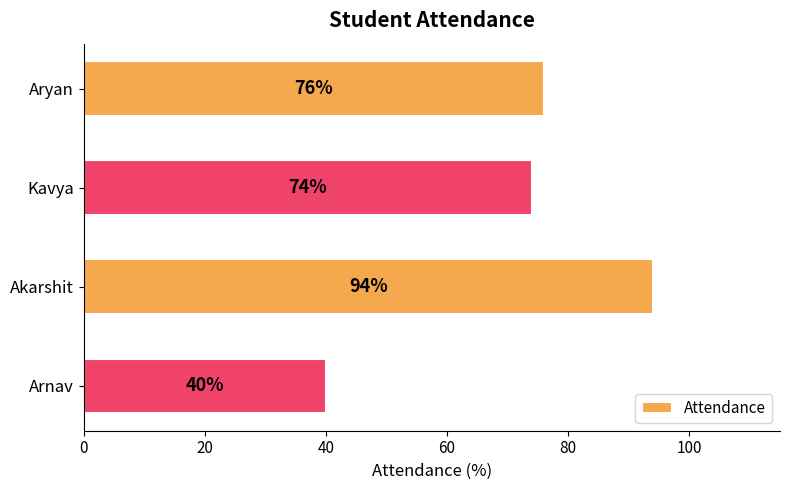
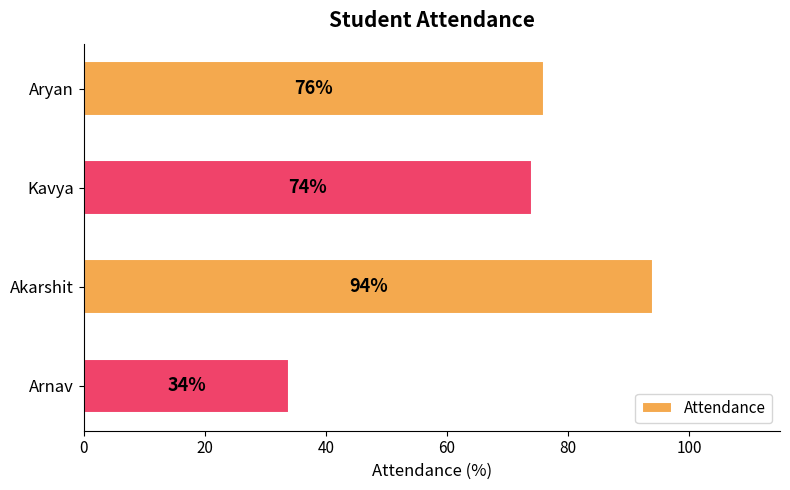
  {
    "Aryan": "76%",
    "Kavya": "74%",
    "Akarshit": "94%",
-   "Arnav": "40%"
+   "Arnav": "34%"
  }
